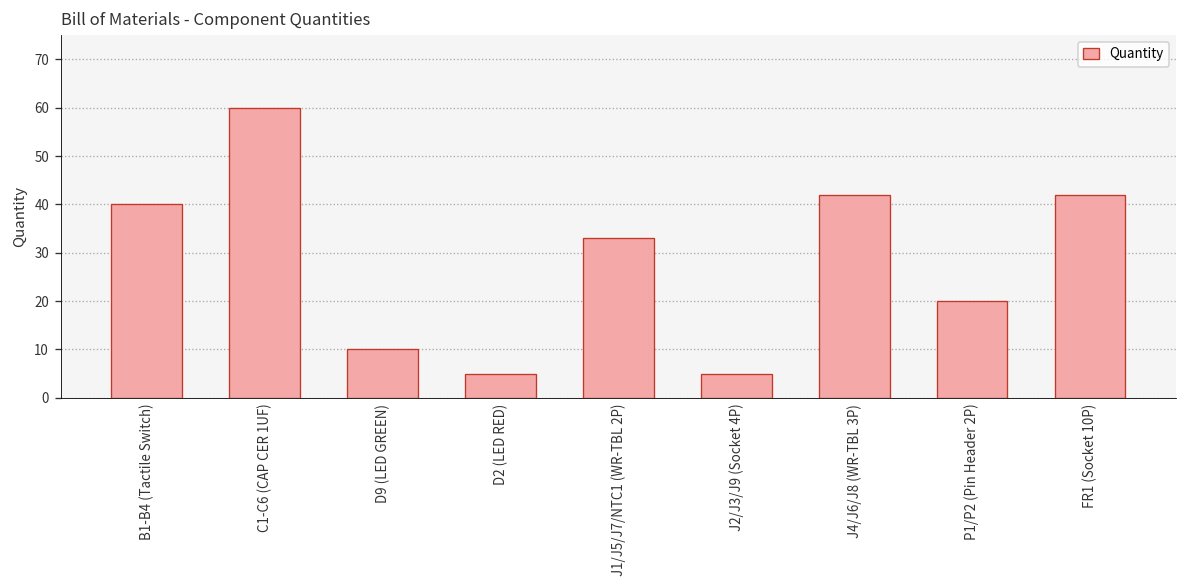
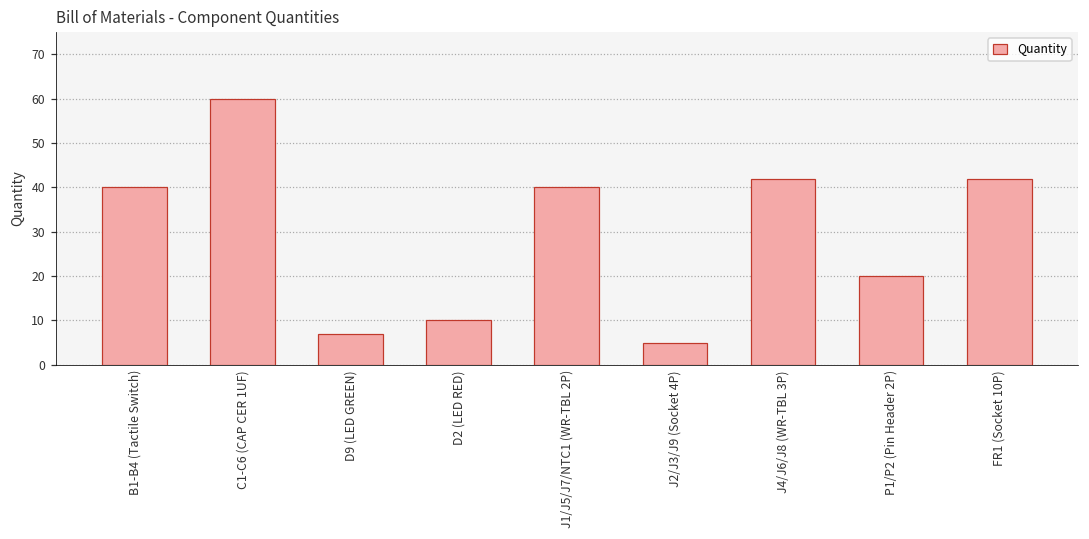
  {
    "B1-B4 (Tactile Switch)": 40,
    "C1-C6 (CAP CER 1UF)": 60,
-   "D9 (LED GREEN)": 10,
-   "D2 (LED RED)": 5,
-   "J1/J5/J7/NTC1 (WR-TBL 2P)": 33,
+   "D9 (LED GREEN)": 7,
+   "D2 (LED RED)": 10,
+   "J1/J5/J7/NTC1 (WR-TBL 2P)": 40,
    "J2/J3/J9 (Socket 4P)": 5,
    "J4/J6/J8 (WR-TBL 3P)": 42,
    "P1/P2 (Pin Header 2P)": 20,
    "FR1 (Socket 10P)": 42
  }
